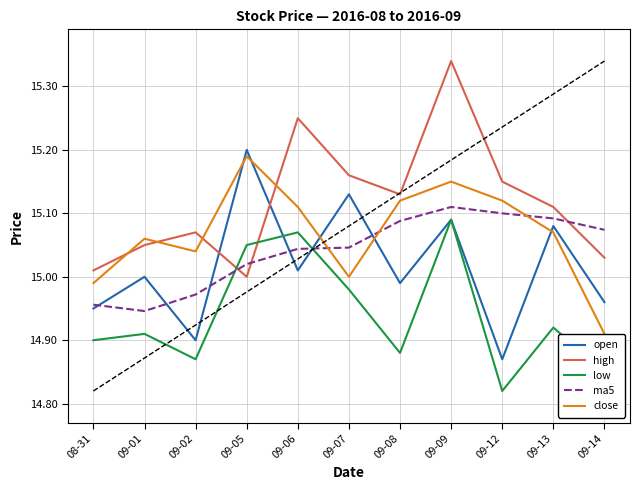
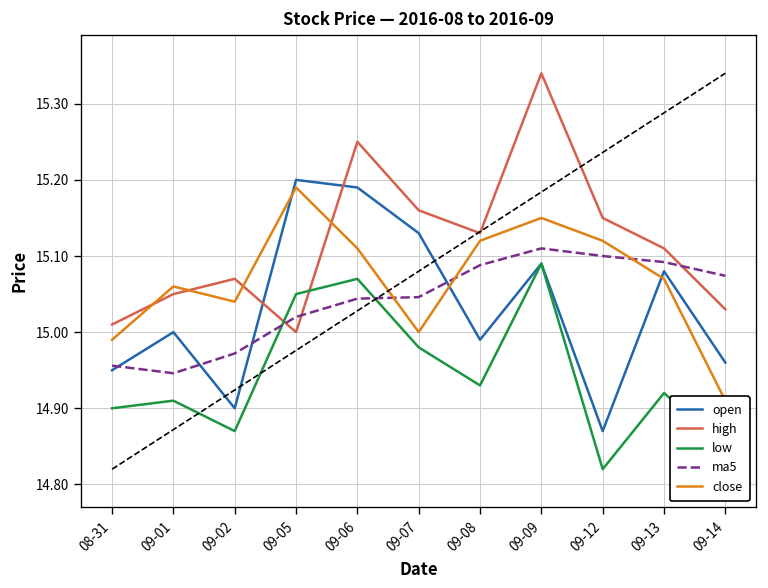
  {
    "open": {
      "08-31": 14.95,
      "09-01": 15.00,
      "09-02": 14.90,
      "09-05": 15.20,
-     "09-06": 15.01,
+     "09-06": 15.19,
      "09-07": 15.13,
      "09-08": 14.99,
      "09-12": 14.87,
      "09-13": 15.08,
      "09-14": 14.96
    },
    "high": {
      "08-31": 15.01,
      "09-01": 15.05,
      "09-02": 15.07,
      "09-05": 15.00,
      "09-06": 15.25,
      "09-07": 15.16,
      "09-09": 15.34,
      "09-12": 15.15,
      "09-13": 15.11,
      "09-14": 15.03
    },
    "low": {
      "08-31": 14.90,
      "09-01": 14.91,
      "09-02": 14.87,
      "09-05": 15.05,
      "09-06": 15.07,
      "09-07": 14.98,
-     "09-08": 14.88,
+     "09-08": 14.93,
      "09-12": 14.82,
      "09-13": 14.92
    },
    "ma5": {
      "08-31": 14.96,
      "09-01": 14.95,
      "09-02": 14.97,
      "09-05": 15.02,
      "09-06": 15.04,
      "09-07": 15.05,
      "09-08": 15.09,
      "09-09": 15.11,
      "09-12": 15.10,
      "09-13": 15.09,
      "09-14": 15.07
    },
    "close": {
      "08-31": 14.99,
      "09-01": 15.06,
      "09-02": 15.04,
      "09-05": 15.19,
      "09-06": 15.11,
      "09-07": 15.00,
      "09-08": 15.12,
      "09-09": 15.15,
      "09-12": 15.12,
      "09-13": 15.07,
      "09-14": 14.91
    }
  }
